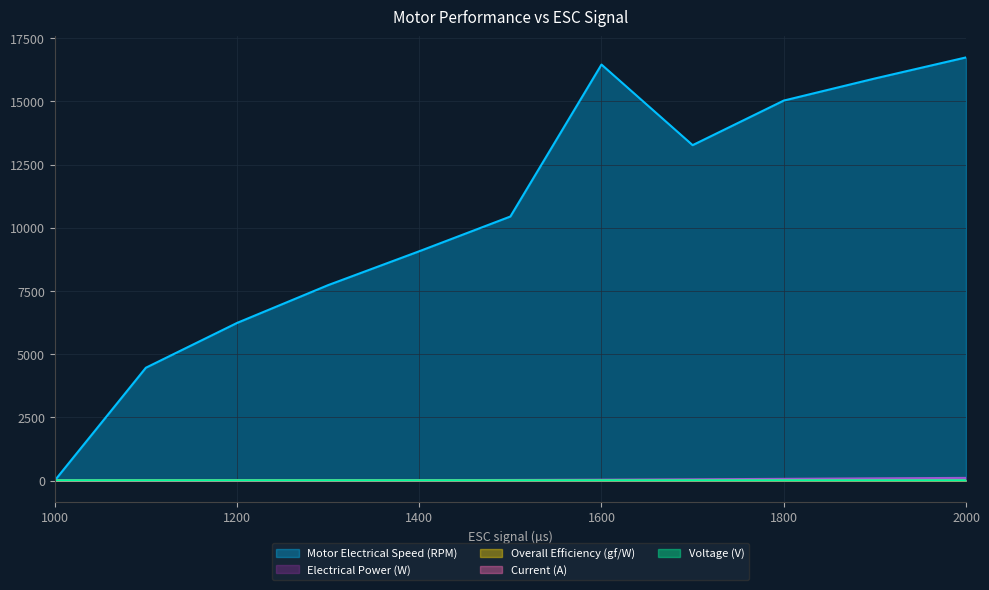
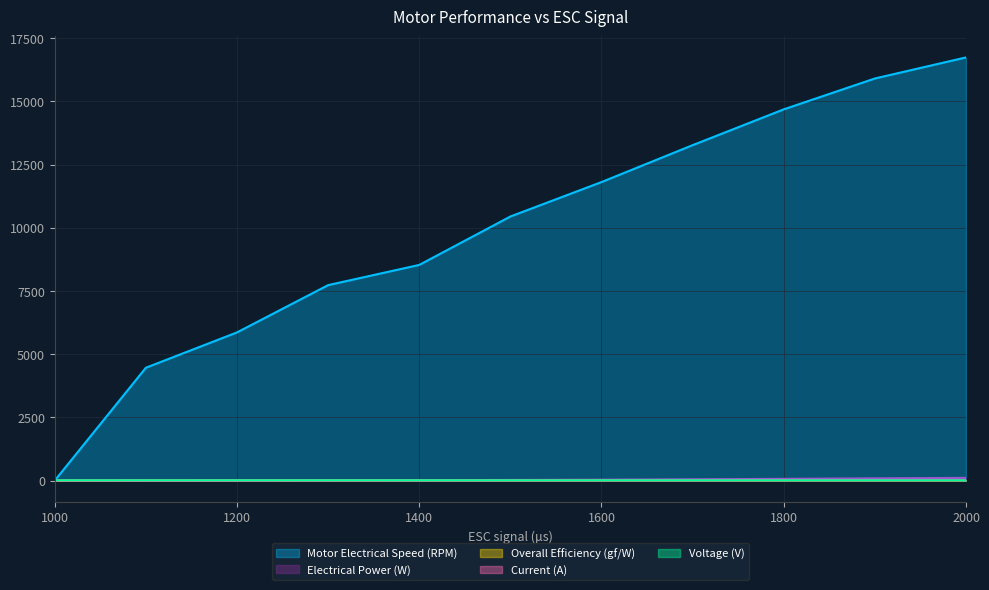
  {
    "Motor Electrical Speed (RPM)": {
-     "1200": 6200,
-     "1400": 9100,
-     "1600": 16500,
-     "1800": 15000,
+     "1200": 5900,
+     "1400": 8500,
+     "1600": 11800,
+     "1800": 14700,
      "2000": 16700
    },
    "Voltage (V)": {
      "2000": 0
    }
  }
